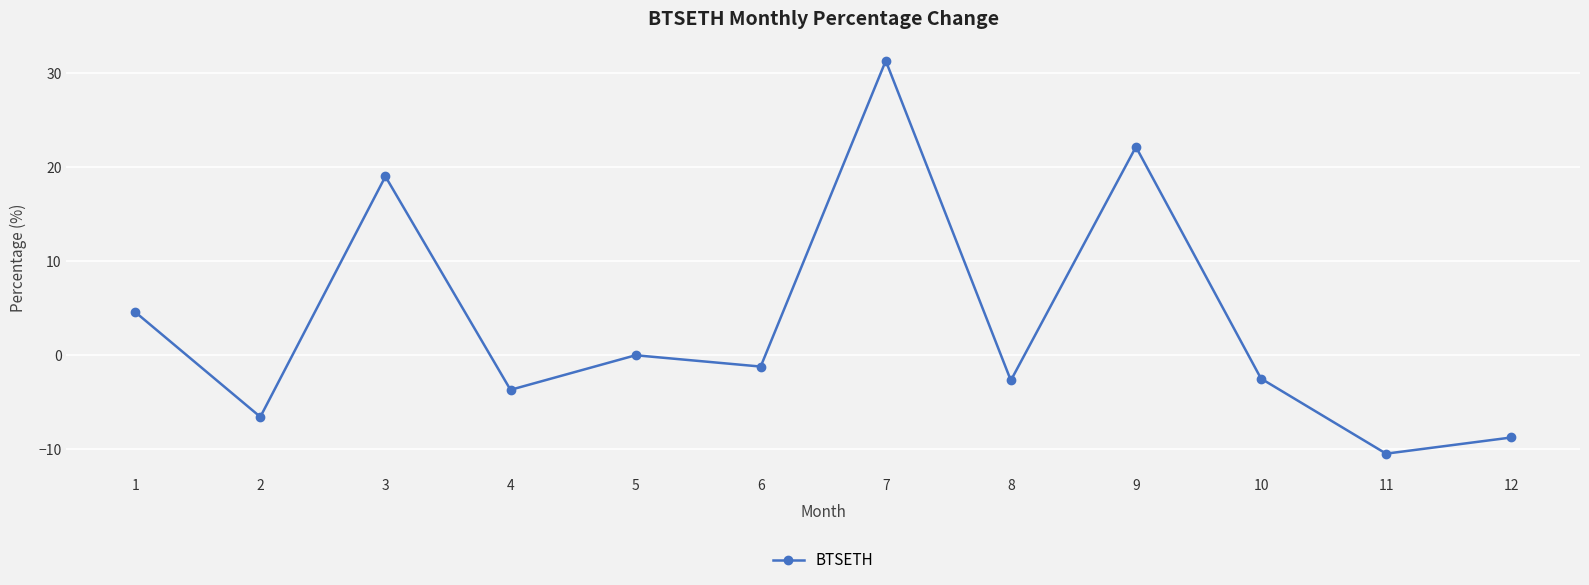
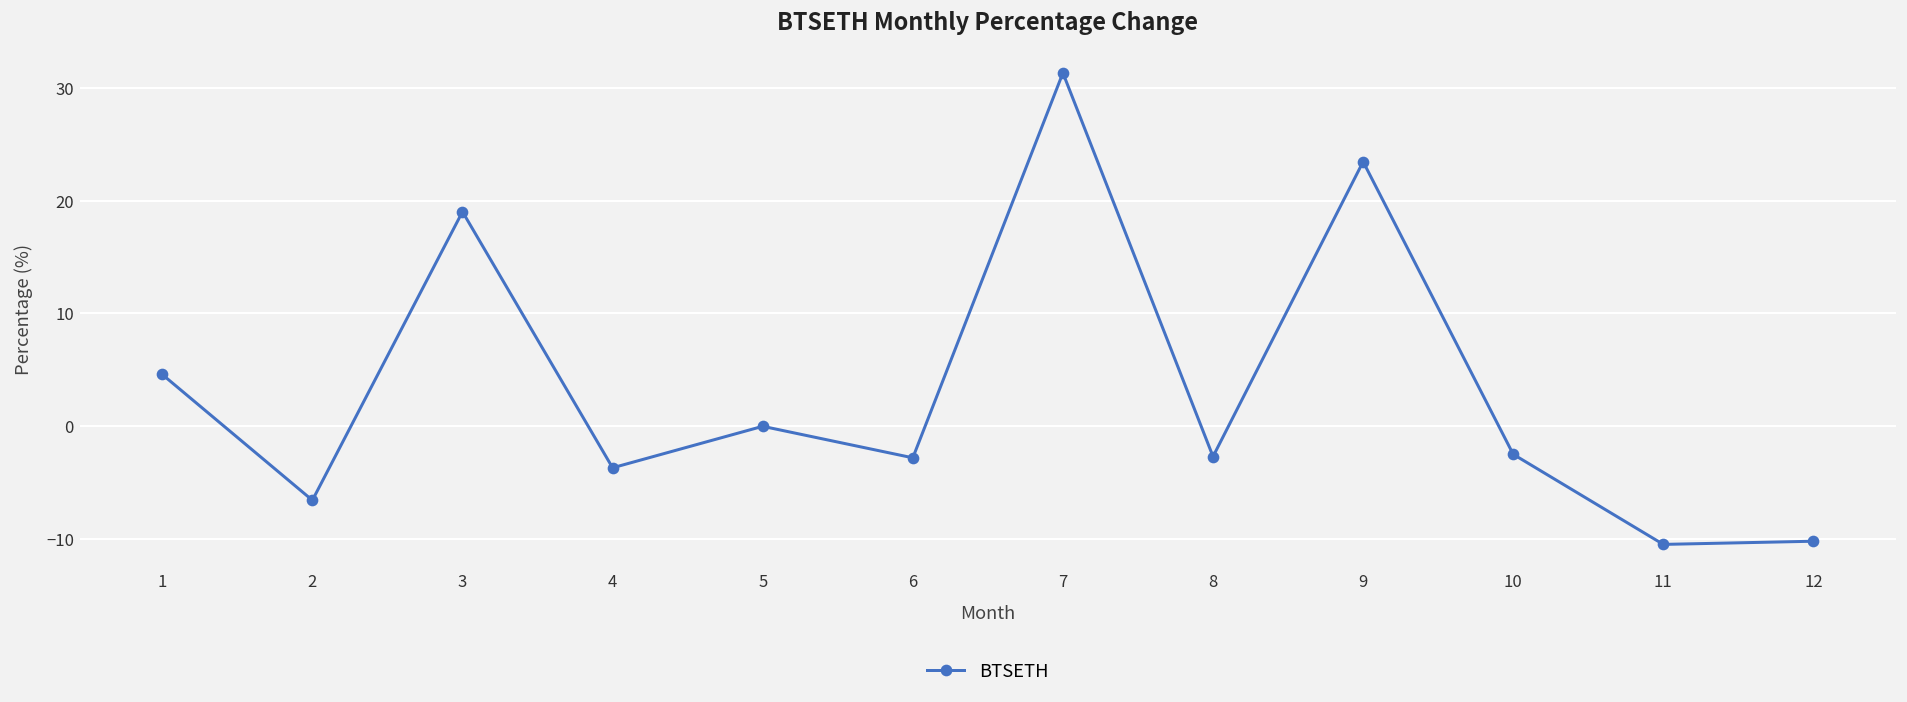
  {
    "1": 5,
    "2": -7,
    "3": 19,
    "4": -4,
    "5": 0,
-   "6": -1,
+   "6": -3,
    "7": 31,
    "8": -3,
-   "9": 22,
+   "9": 23,
    "10": -3,
    "11": -11,
-   "12": -9
+   "12": -10
  }
